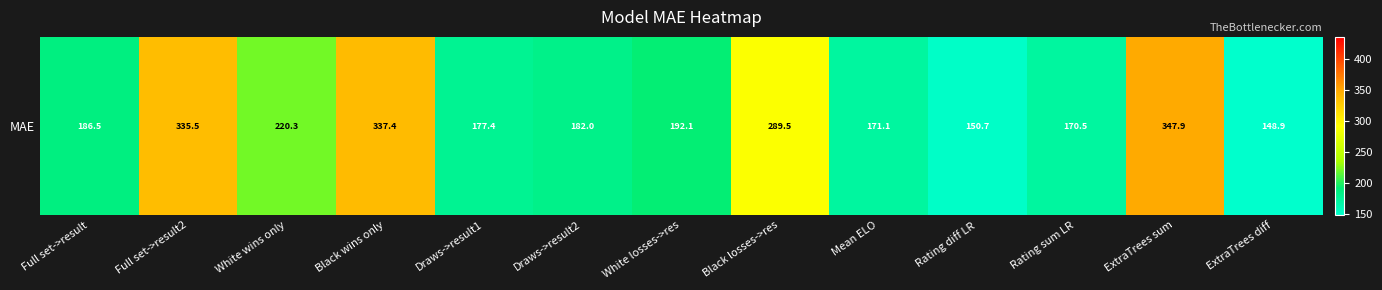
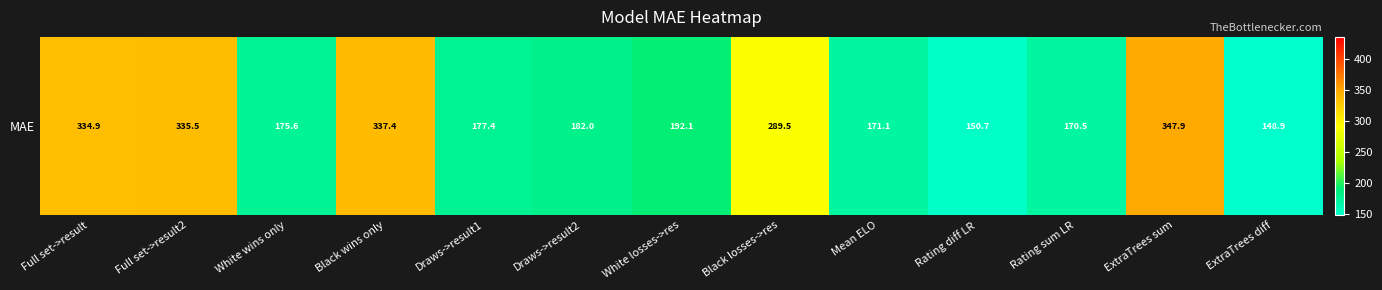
  {
    "MAE": {
-     "Full set->result": 186.5,
+     "Full set->result": 334.9,
      "Full set->result2": 335.5,
-     "White wins only": 220.3,
+     "White wins only": 175.6,
      "Black wins only": 337.4,
      "Draws->result1": 177.4,
      "Draws->result2": 182.0,
      "White losses->res": 192.1,
      "Black losses->res": 289.5,
      "Mean ELO": 171.1,
      "Rating diff LR": 150.7,
      "Rating sum LR": 170.5,
      "ExtraTrees sum": 347.9,
      "ExtraTrees diff": 148.9
    }
  }
